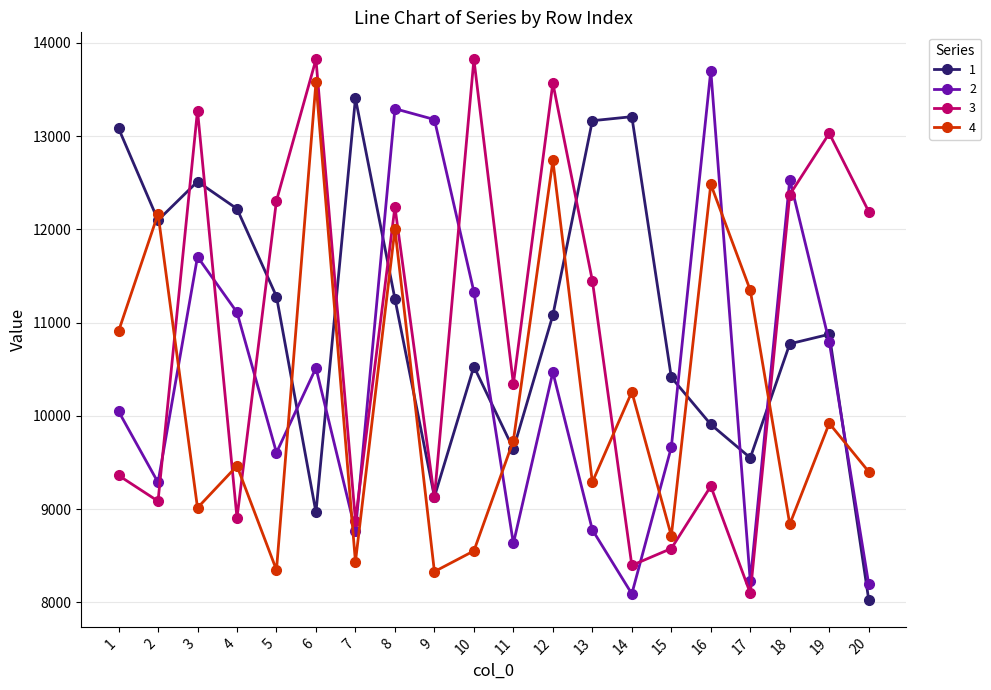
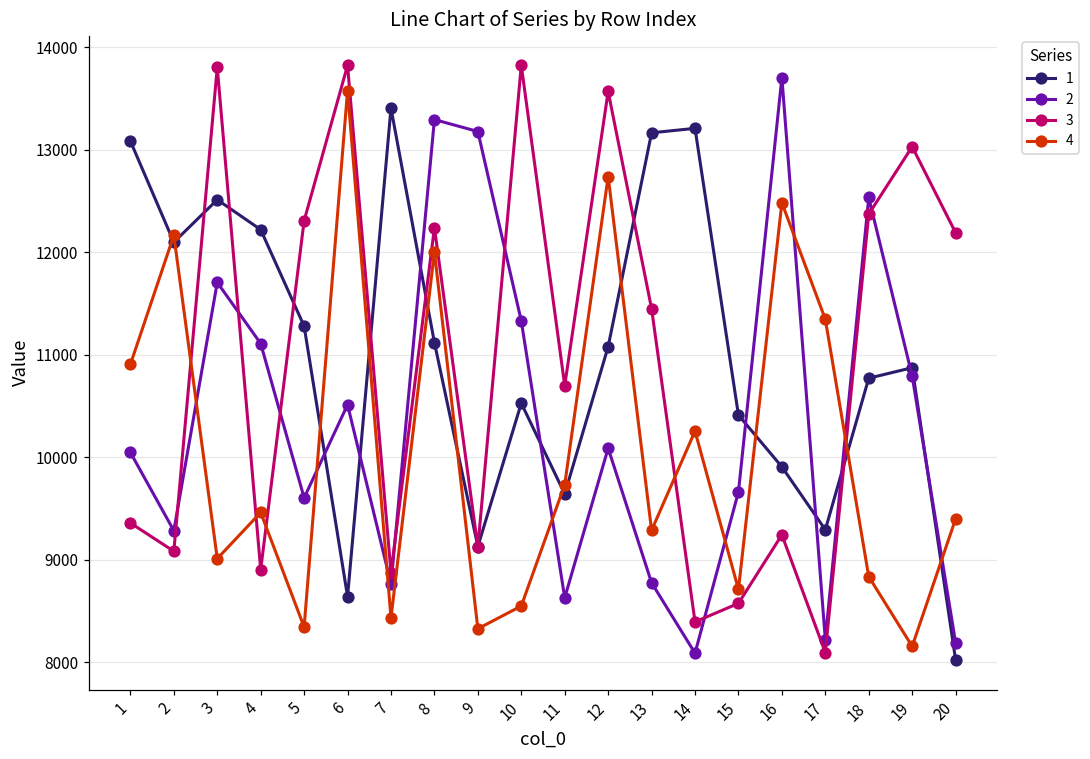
  {
    "1": {
      "1": 13100,
      "2": 12100,
      "3": 12500,
      "4": 12200,
      "5": 11300,
-     "6": 9000,
+     "6": 8600,
      "7": 13400,
-     "8": 11300,
+     "8": 11100,
      "10": 10500,
      "11": 9600,
      "12": 11100,
      "13": 13200,
      "14": 13200,
      "15": 10400,
      "16": 9900,
-     "17": 9500,
+     "17": 9300,
      "18": 10800,
      "19": 10900,
      "20": 8000
    },
    "2": {
      "1": 10000,
      "2": 9300,
      "3": 11700,
      "4": 11100,
      "5": 9600,
      "6": 10500,
      "7": 8800,
      "8": 13300,
      "9": 13200,
      "10": 11300,
      "11": 8600,
-     "12": 10500,
+     "12": 10100,
      "13": 8800,
      "14": 8100,
      "15": 9700,
      "16": 13700,
      "17": 8200,
      "18": 12500,
      "19": 10800,
      "20": 8200
    },
    "3": {
      "1": 9400,
      "2": 9100,
-     "3": 13300,
+     "3": 13800,
      "4": 8900,
      "5": 12300,
      "6": 13800,
      "7": 8900,
      "8": 12200,
      "10": 13800,
-     "11": 10300,
+     "11": 10700,
      "12": 13600,
      "13": 11500,
      "14": 8400,
      "15": 8600,
      "16": 9200,
      "17": 8100,
      "18": 12400,
      "19": 13000,
      "20": 12200
    },
    "4": {
      "1": 10900,
      "2": 12200,
      "3": 9000,
      "4": 9500,
      "5": 8300,
      "6": 13600,
      "7": 8400,
      "8": 12000,
      "9": 8300,
      "10": 8600,
      "11": 9700,
      "12": 12700,
      "13": 9300,
      "14": 10300,
      "15": 8700,
      "16": 12500,
      "17": 11300,
      "18": 8800,
-     "19": 9900,
+     "19": 8200,
      "20": 9400
    }
  }
